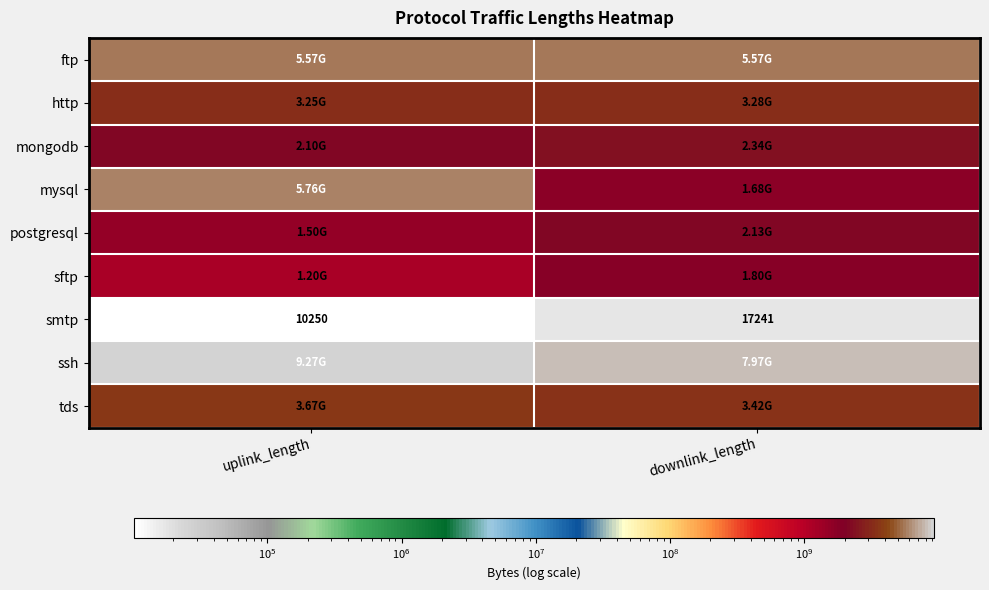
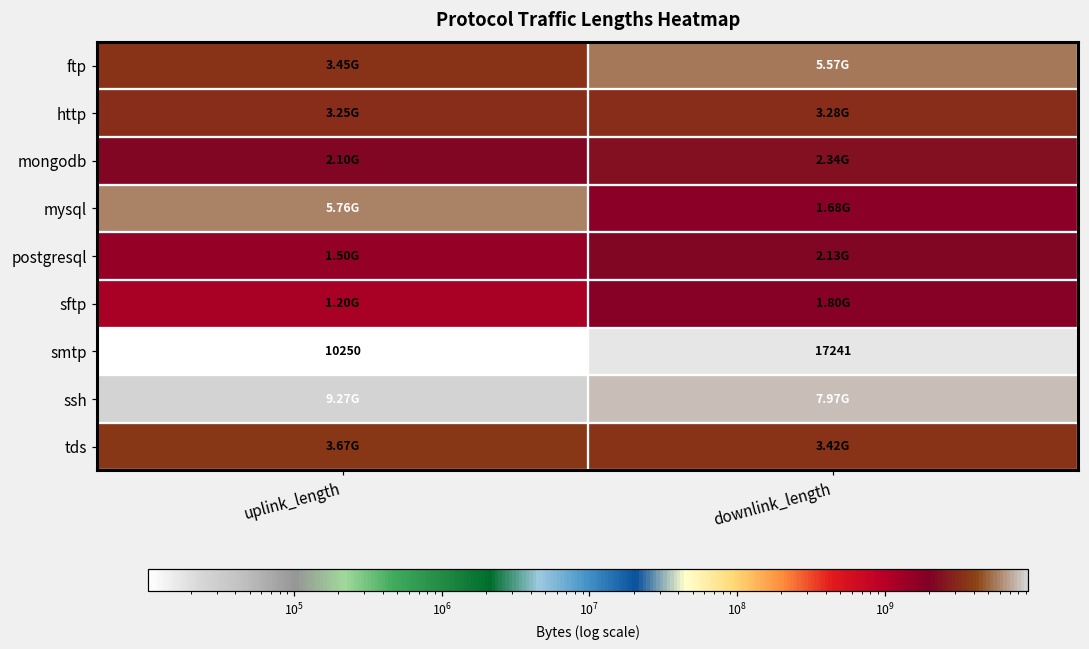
  {
    "ftp": {
-     "uplink_length": "5.57G",
+     "uplink_length": "3.45G",
      "downlink_length": "5.57G"
    },
    "http": {
      "uplink_length": "3.25G",
      "downlink_length": "3.28G"
    },
    "mongodb": {
      "uplink_length": "2.10G",
      "downlink_length": "2.34G"
    },
    "mysql": {
      "uplink_length": "5.76G",
      "downlink_length": "1.68G"
    },
    "postgresql": {
      "uplink_length": "1.50G",
      "downlink_length": "2.13G"
    },
    "sftp": {
      "uplink_length": "1.20G",
      "downlink_length": "1.80G"
    },
    "smtp": {
      "uplink_length": "10250",
      "downlink_length": "17241"
    },
    "ssh": {
      "downlink_length": "7.97G"
    },
    "tds": {
      "uplink_length": "3.67G",
      "downlink_length": "3.42G"
    }
  }
